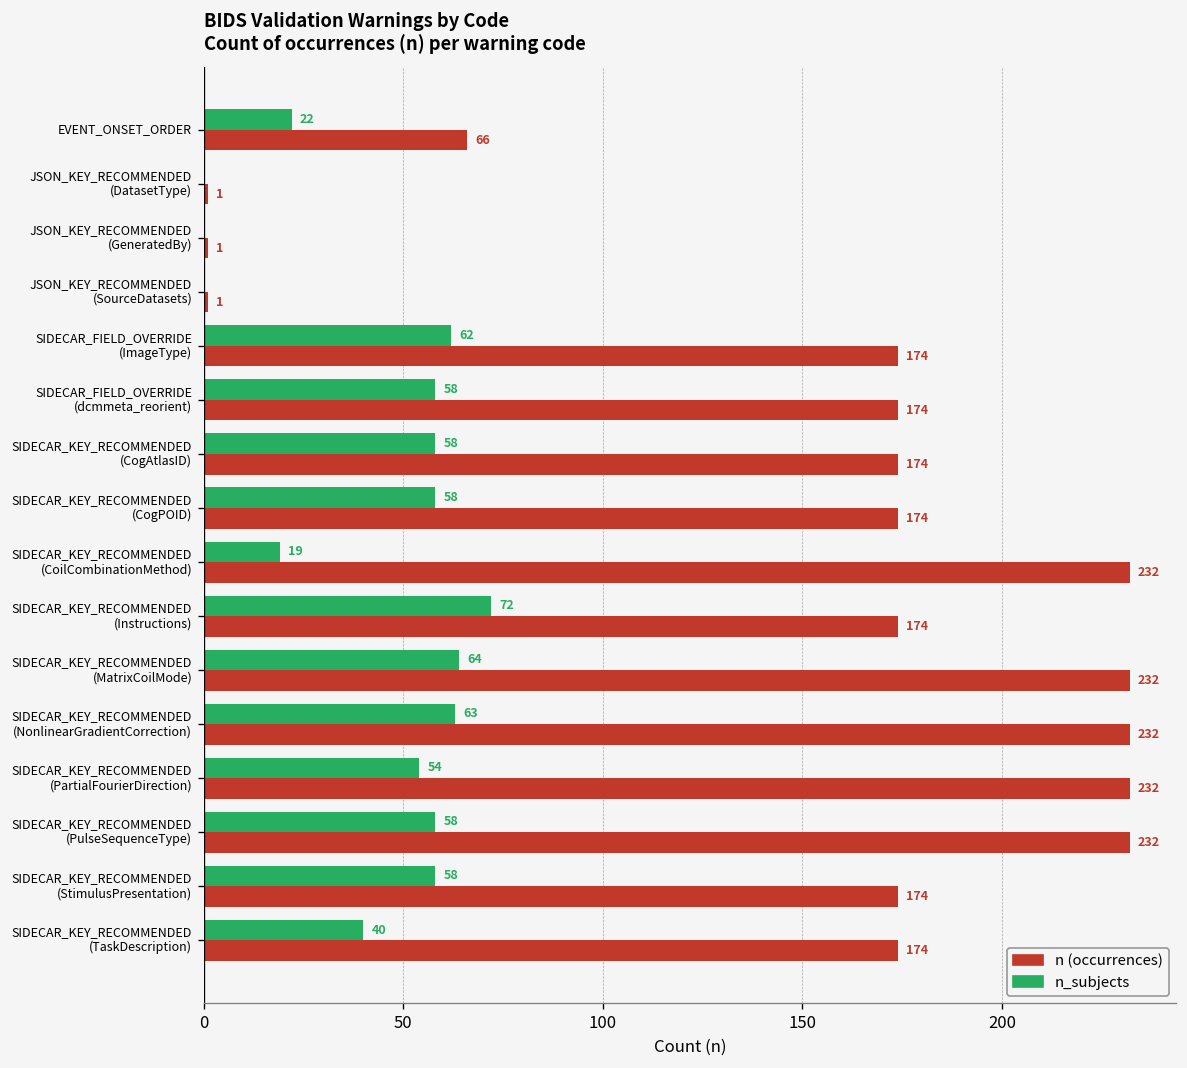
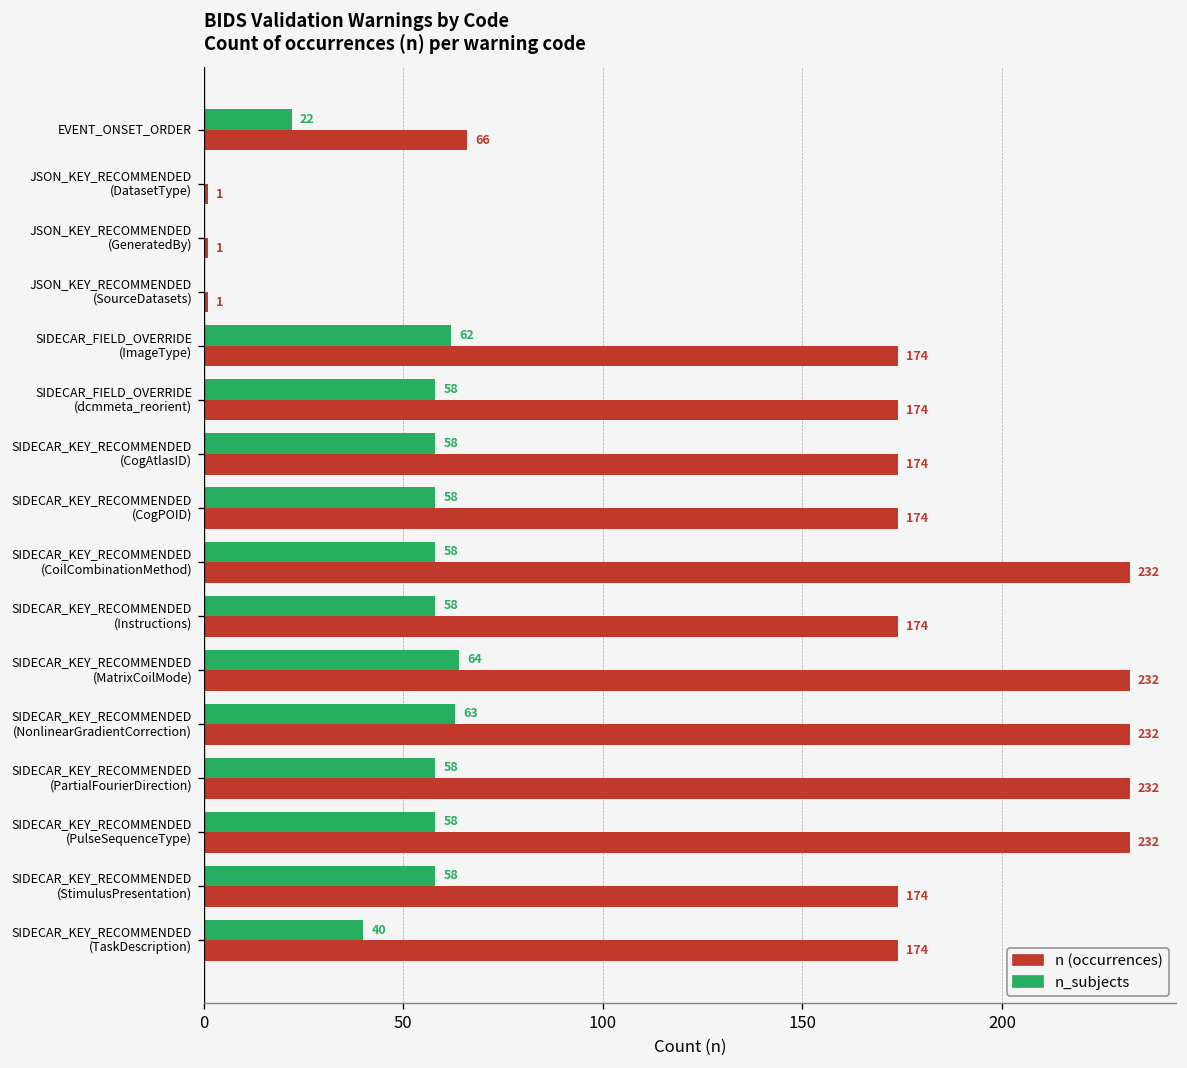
  {
    "n_subjects": {
      "EVENT_ONSET_ORDER": 22,
      "SIDECAR_FIELD_OVERRIDE (ImageType)": 62,
      "SIDECAR_FIELD_OVERRIDE (dcmmeta_reorient)": 58,
      "SIDECAR_KEY_RECOMMENDED (CogAtlasID)": 58,
      "SIDECAR_KEY_RECOMMENDED (CogPOID)": 58,
-     "SIDECAR_KEY_RECOMMENDED (CoilCombinationMethod)": 19,
-     "SIDECAR_KEY_RECOMMENDED (Instructions)": 72,
+     "SIDECAR_KEY_RECOMMENDED (CoilCombinationMethod)": 58,
+     "SIDECAR_KEY_RECOMMENDED (Instructions)": 58,
      "SIDECAR_KEY_RECOMMENDED (MatrixCoilMode)": 64,
      "SIDECAR_KEY_RECOMMENDED (NonlinearGradientCorrection)": 63,
-     "SIDECAR_KEY_RECOMMENDED (PartialFourierDirection)": 54,
+     "SIDECAR_KEY_RECOMMENDED (PartialFourierDirection)": 58,
      "SIDECAR_KEY_RECOMMENDED (PulseSequenceType)": 58,
      "SIDECAR_KEY_RECOMMENDED (StimulusPresentation)": 58,
      "SIDECAR_KEY_RECOMMENDED (TaskDescription)": 40
    }
  }
